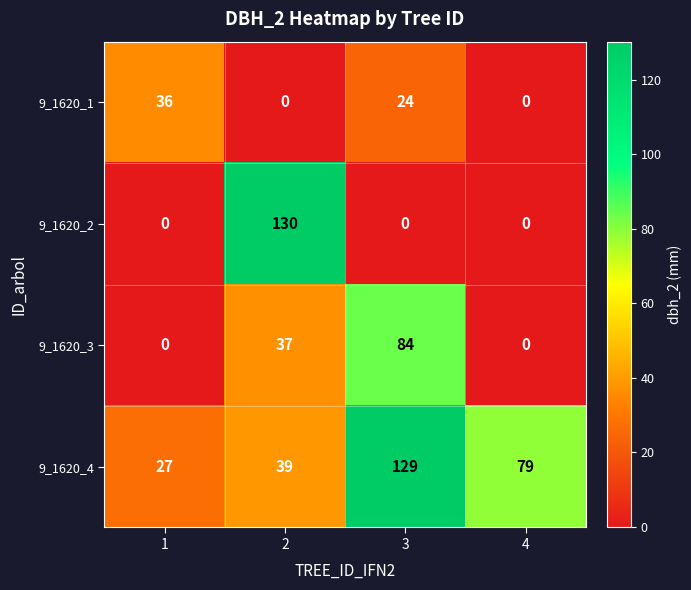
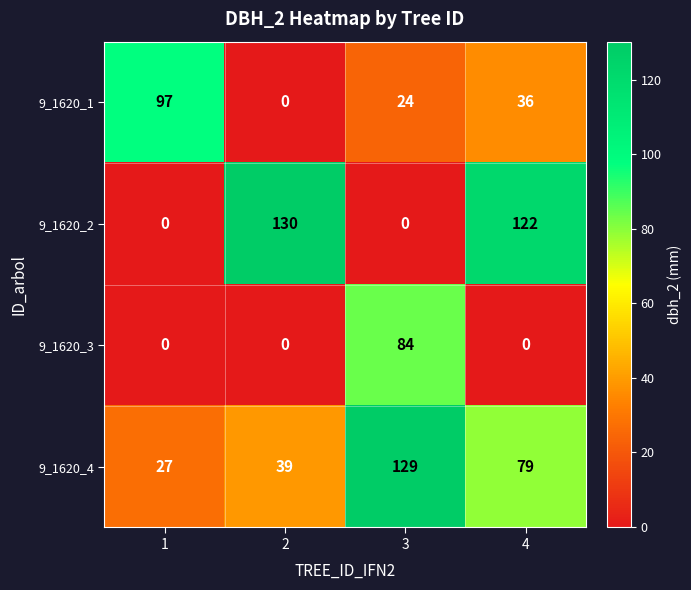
  {
    "9_1620_1": {
-     "1": 36,
+     "1": 97,
      "2": 0,
      "3": 24,
-     "4": 0
+     "4": 36
    },
    "9_1620_2": {
      "1": 0,
      "2": 130,
      "3": 0,
-     "4": 0
+     "4": 122
    },
    "9_1620_3": {
      "1": 0,
-     "2": 37,
+     "2": 0,
      "3": 84,
      "4": 0
    },
    "9_1620_4": {
      "1": 27,
      "2": 39,
      "3": 129,
      "4": 79
    }
  }
